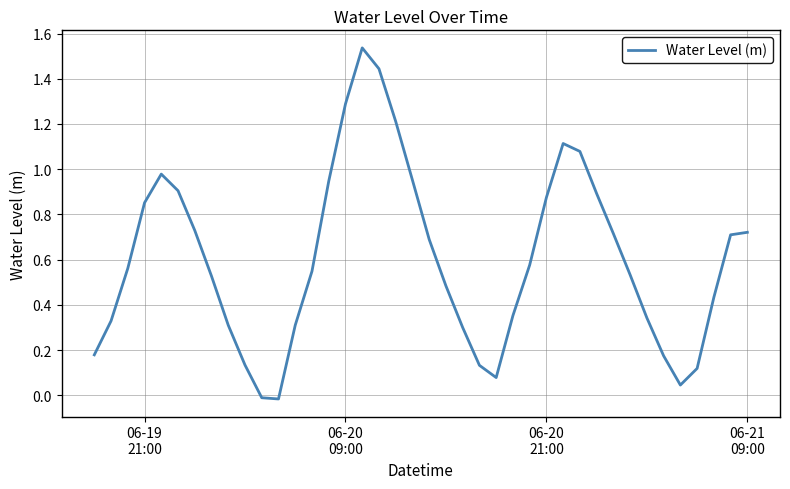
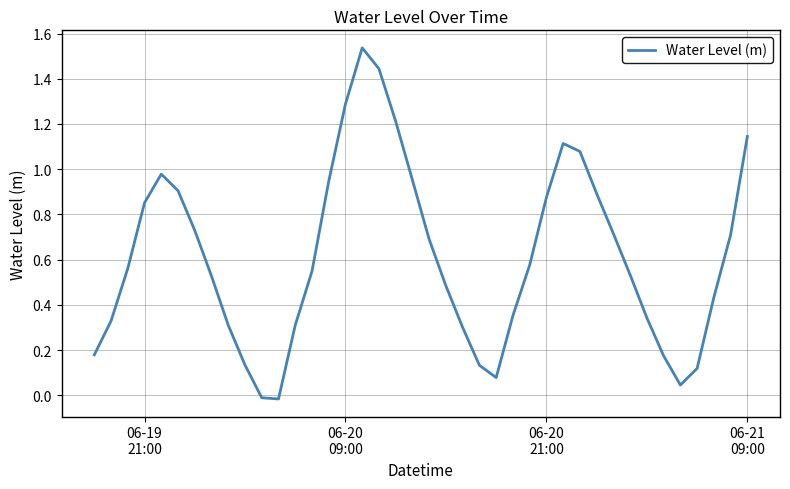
  {
    "06-19 21:00": 0.85,
    "06-20 09:00": 1.29,
    "06-20 21:00": 0.88,
-   "06-21 09:00": 0.72
+   "06-21 09:00": 1.14
  }
